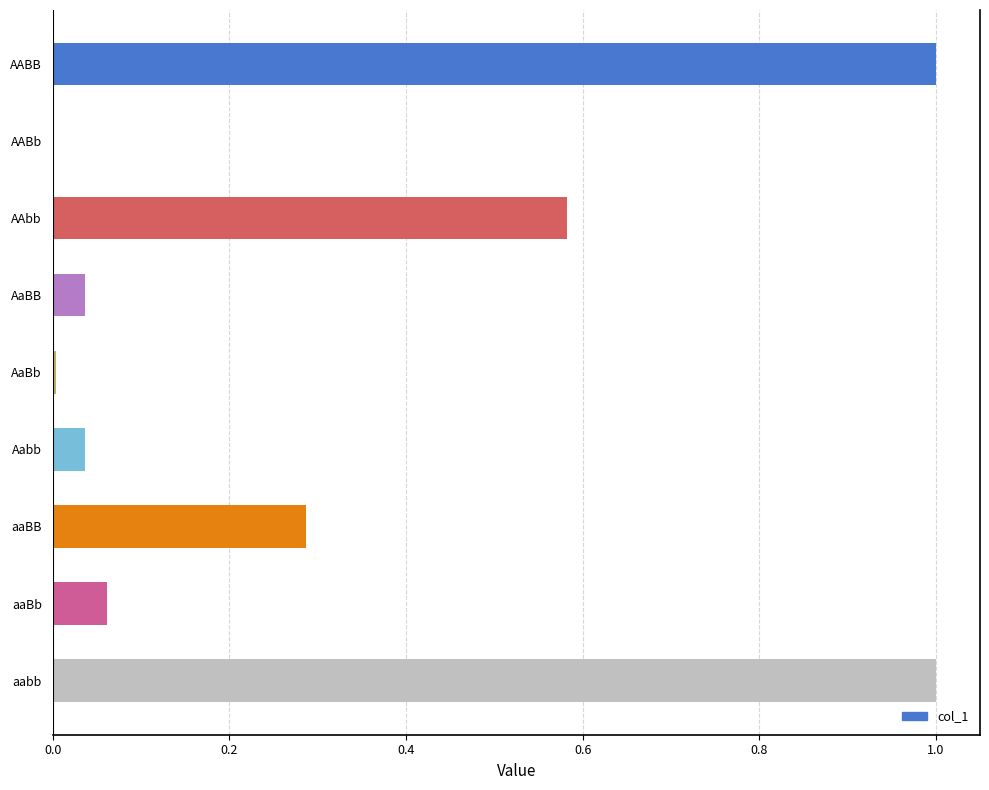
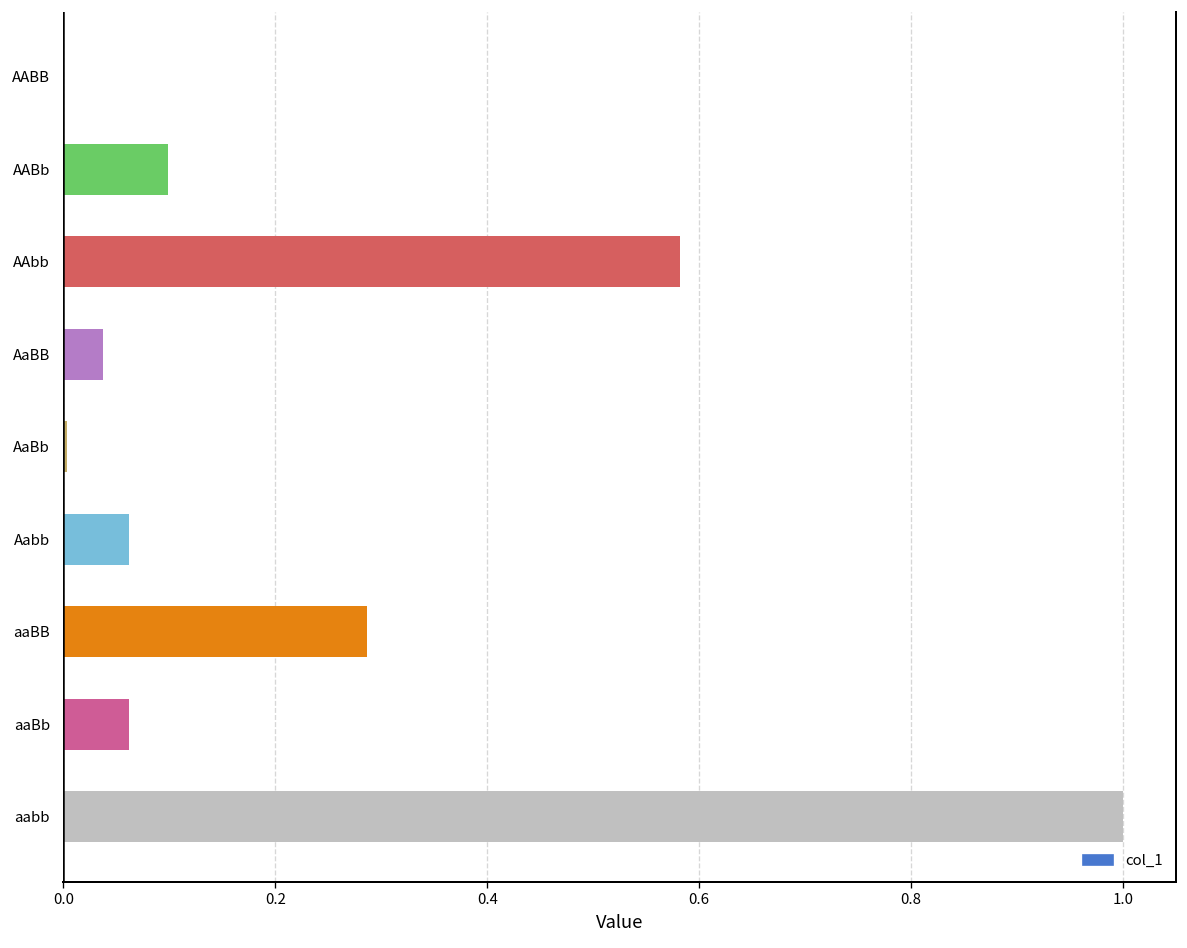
  {
-   "AABB": 1,
-   "AABb": 0.00,
+   "AABB": 0,
+   "AABb": 0.10,
    "AAbb": 0.58,
    "AaBB": 0.04,
    "AaBb": 0.00,
-   "Aabb": 0.04,
+   "Aabb": 0.06,
    "aaBB": 0.29,
    "aaBb": 0.06,
    "aabb": 1.00
  }
